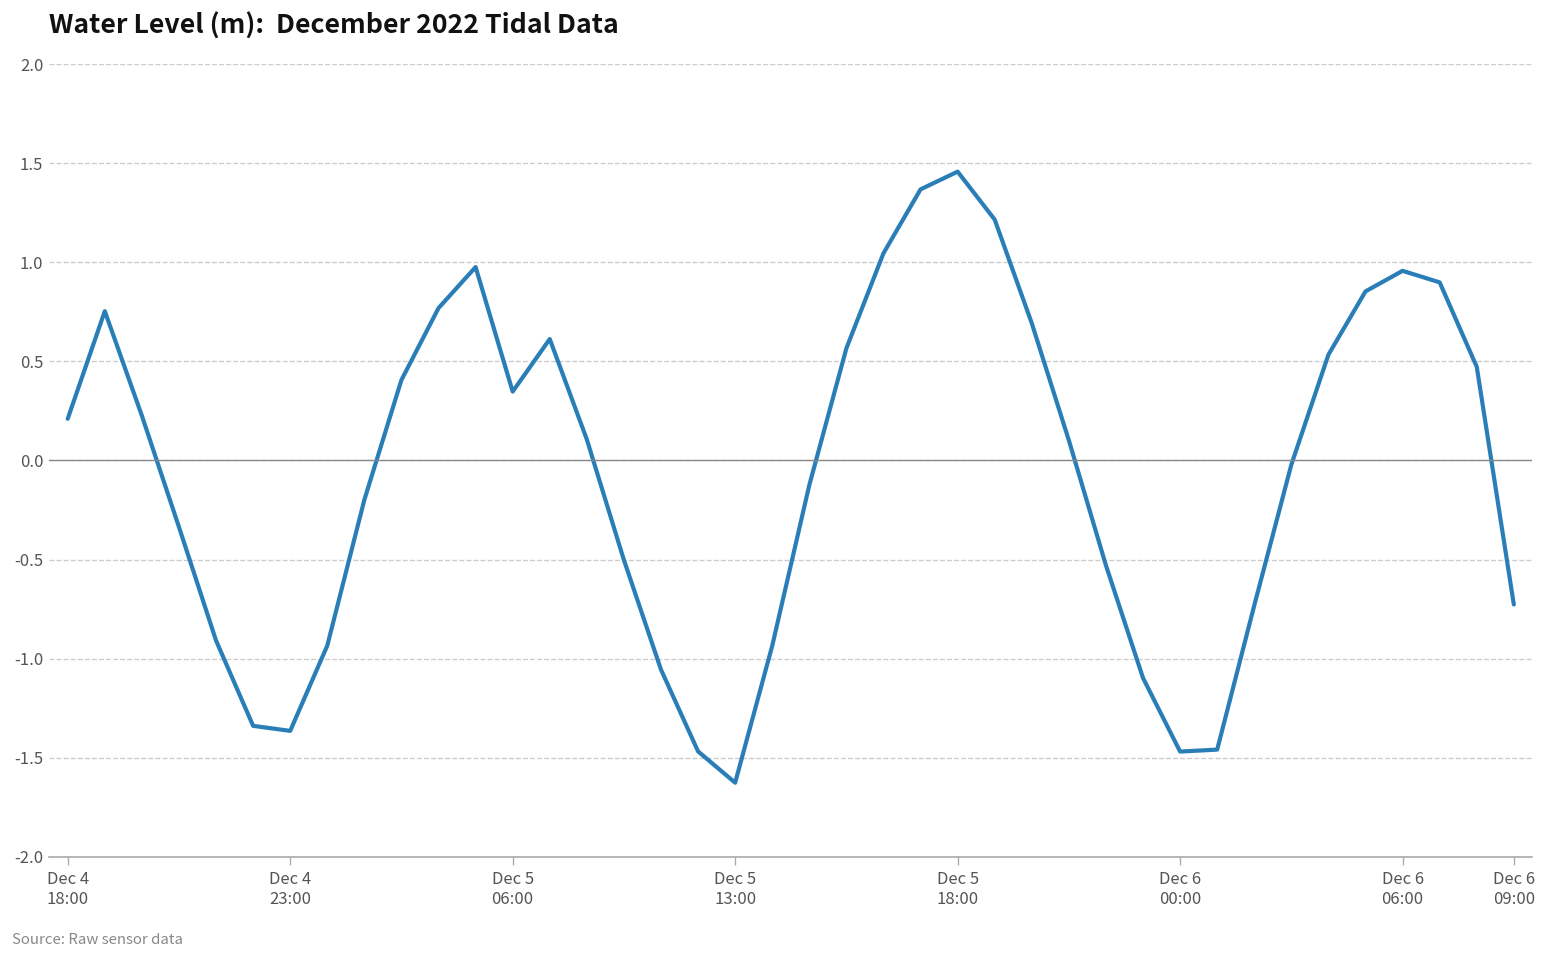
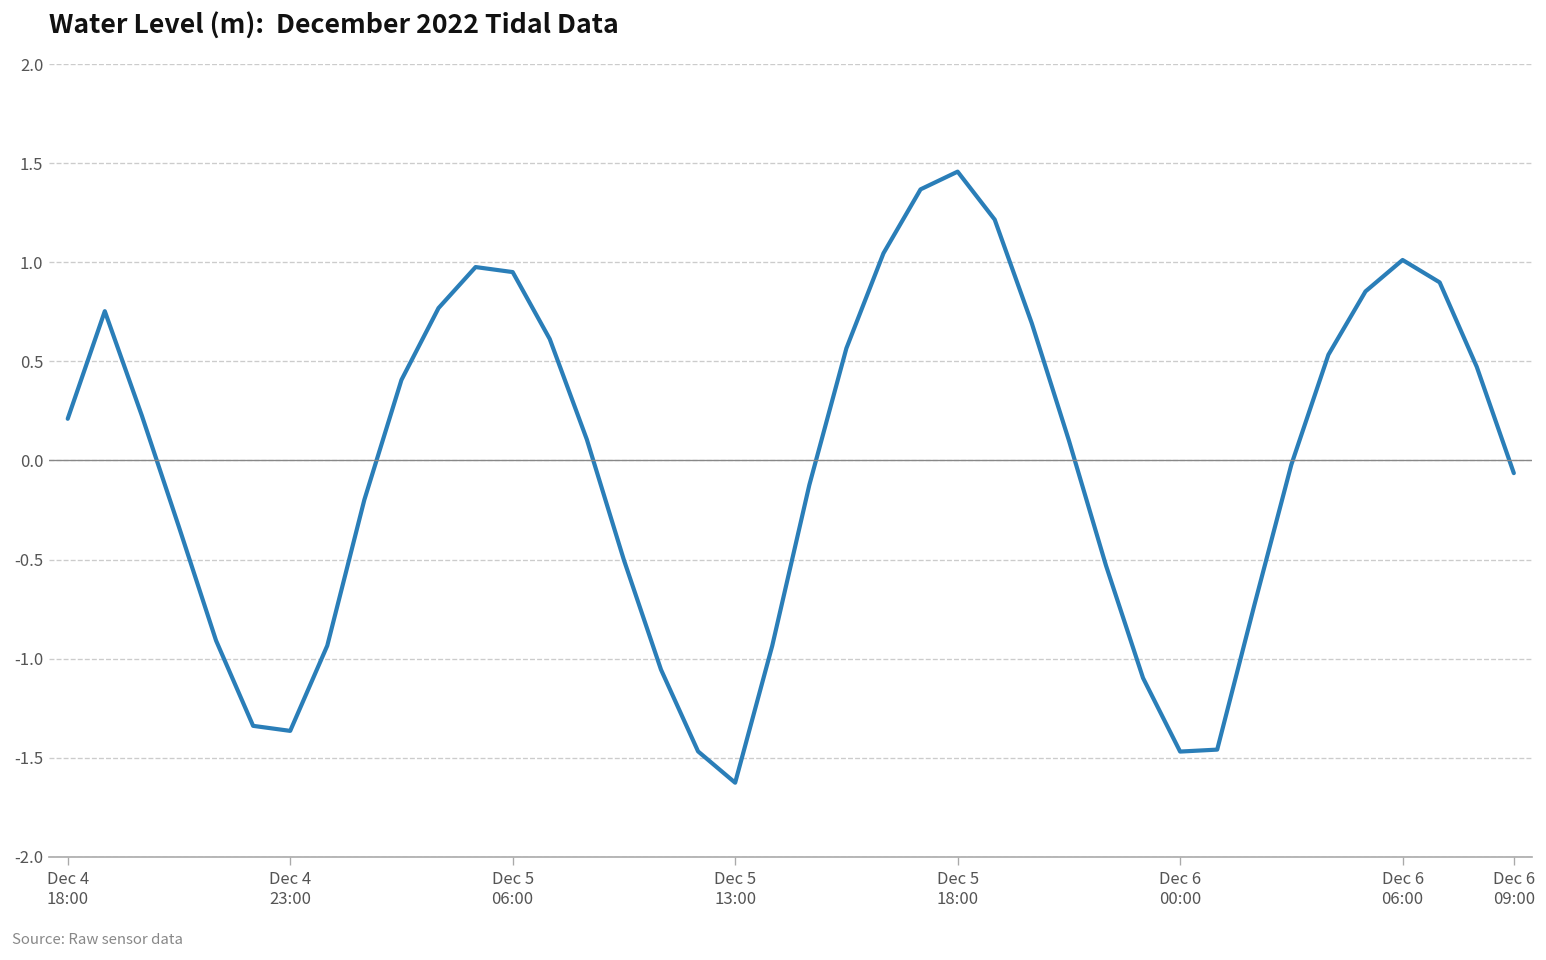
  {
    "Dec 4 18:00": 0.21,
    "Dec 4 23:00": -1.36,
-   "Dec 5 06:00": 0.35,
+   "Dec 5 06:00": 0.95,
    "Dec 5 13:00": -1.63,
    "Dec 5 18:00": 1.46,
    "Dec 6 00:00": -1.47,
-   "Dec 6 06:00": 0.96,
-   "Dec 6 09:00": -0.73
+   "Dec 6 06:00": 1.01,
+   "Dec 6 09:00": -0.06
  }
